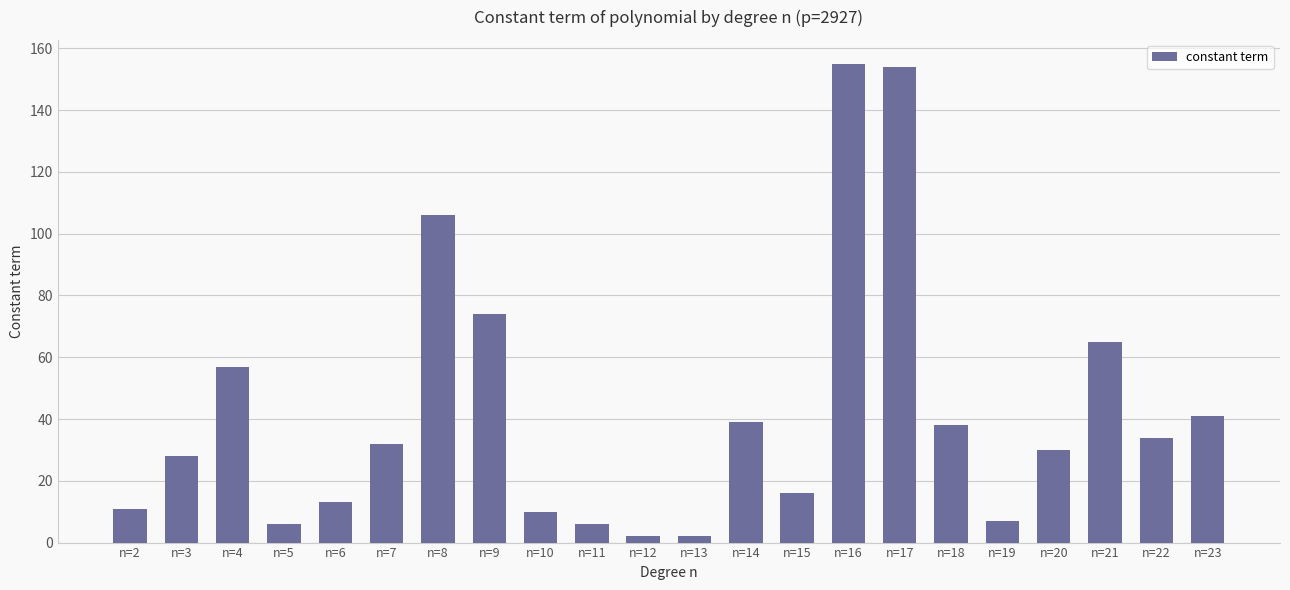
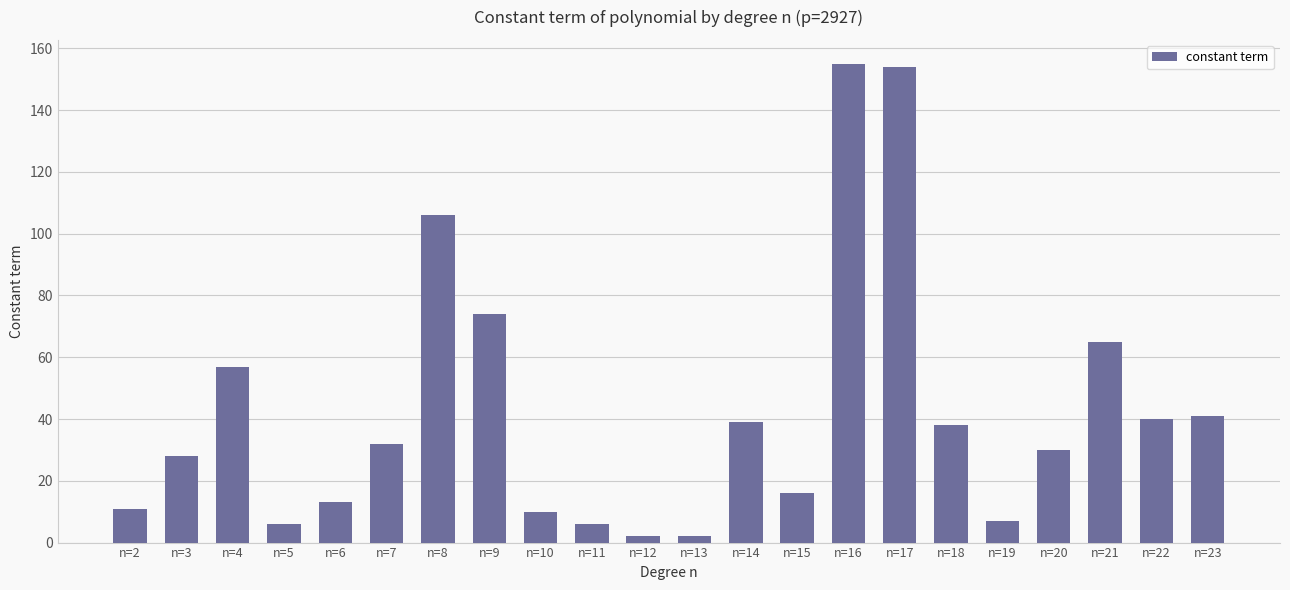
  {
    "n=2": 11,
    "n=3": 28,
    "n=4": 57,
    "n=5": 6,
    "n=6": 13,
    "n=7": 32,
    "n=8": 106,
    "n=9": 74,
    "n=10": 10,
    "n=11": 6,
    "n=12": 2,
    "n=13": 2,
    "n=14": 39,
    "n=15": 16,
    "n=16": 155,
    "n=17": 154,
    "n=18": 38,
    "n=19": 7,
    "n=20": 30,
    "n=21": 65,
-   "n=22": 34,
+   "n=22": 40,
    "n=23": 41
  }
